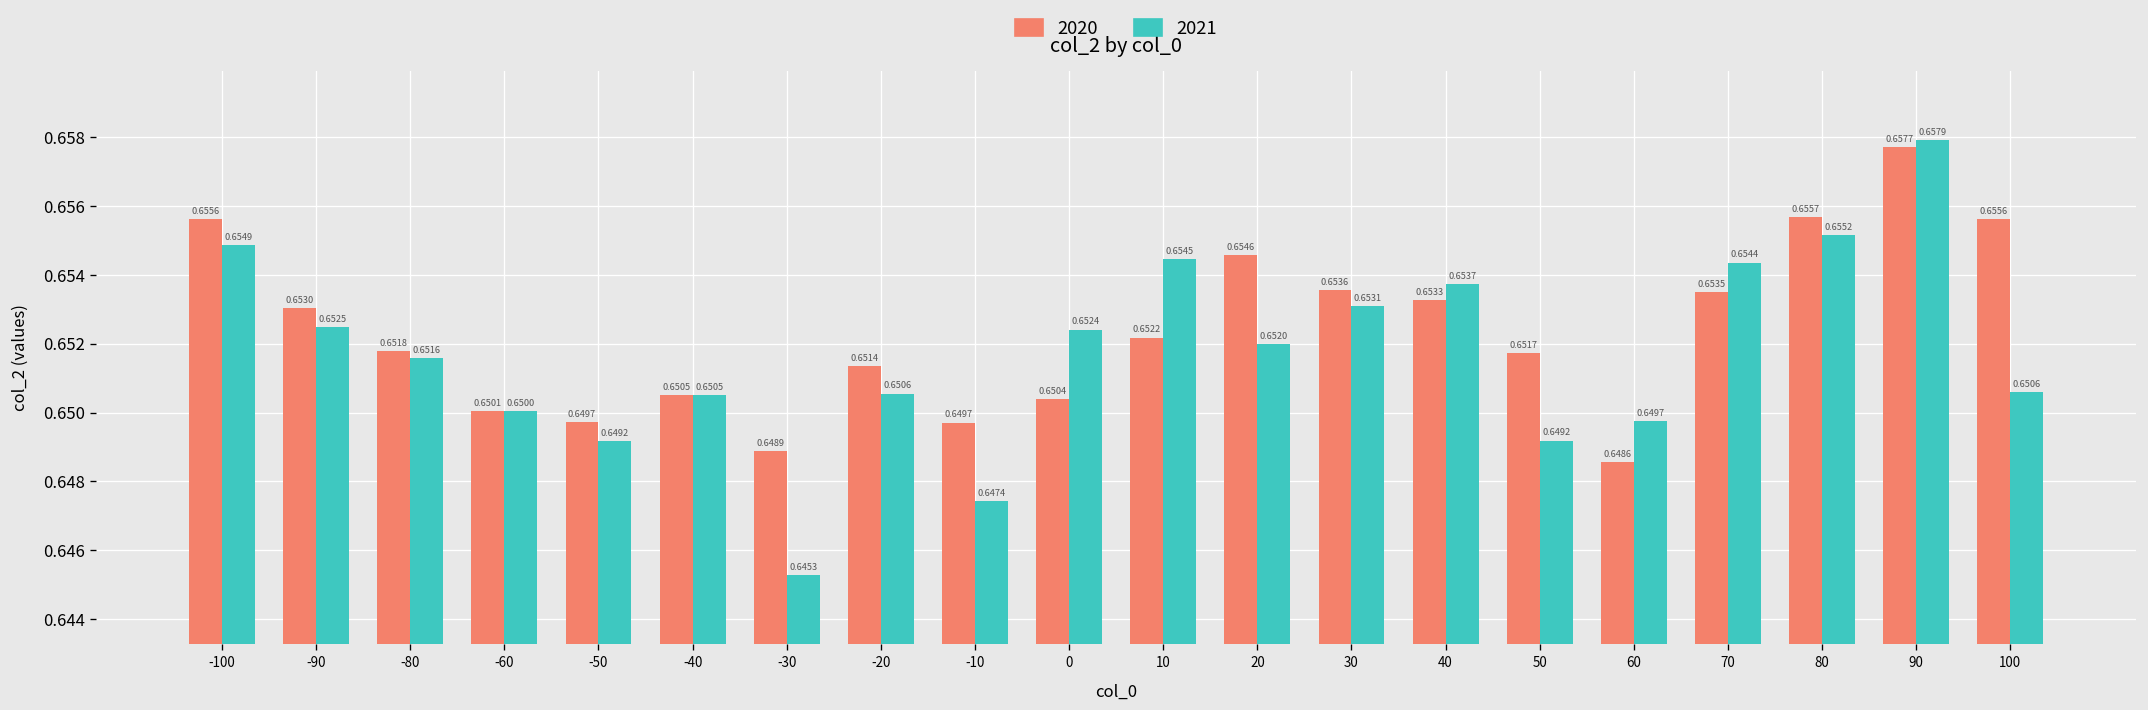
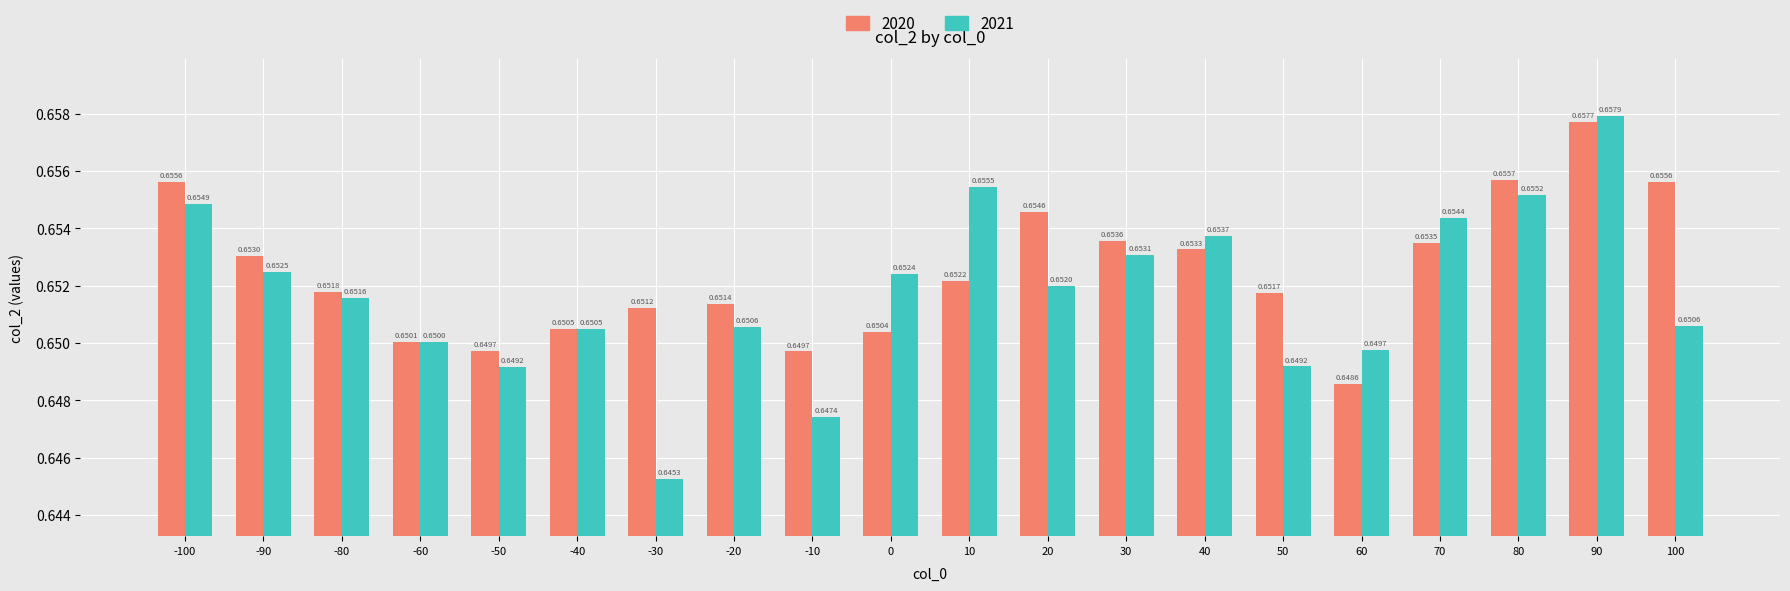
  {
    "2020": {
      "-100": 0.6556,
      "-90": 0.6530,
      "-80": 0.6518,
      "-60": 0.6501,
      "-50": 0.6497,
      "-40": 0.6505,
-     "-30": 0.6489,
+     "-30": 0.6512,
      "-20": 0.6514,
      "-10": 0.6497,
      "0": 0.6504,
      "10": 0.6522,
      "20": 0.6546,
      "30": 0.6536,
      "40": 0.6533,
      "50": 0.6517,
      "60": 0.6486,
      "70": 0.6535,
      "80": 0.6557,
      "90": 0.6577,
      "100": 0.6556
    },
    "2021": {
      "-100": 0.6549,
      "-90": 0.6525,
      "-80": 0.6516,
      "-60": 0.6500,
      "-50": 0.6492,
      "-40": 0.6505,
      "-30": 0.6453,
      "-20": 0.6506,
      "-10": 0.6474,
      "0": 0.6524,
-     "10": 0.6545,
+     "10": 0.6555,
      "20": 0.6520,
      "30": 0.6531,
      "40": 0.6537,
      "50": 0.6492,
      "60": 0.6497,
      "70": 0.6544,
      "80": 0.6552,
      "90": 0.6579,
      "100": 0.6506
    }
  }
